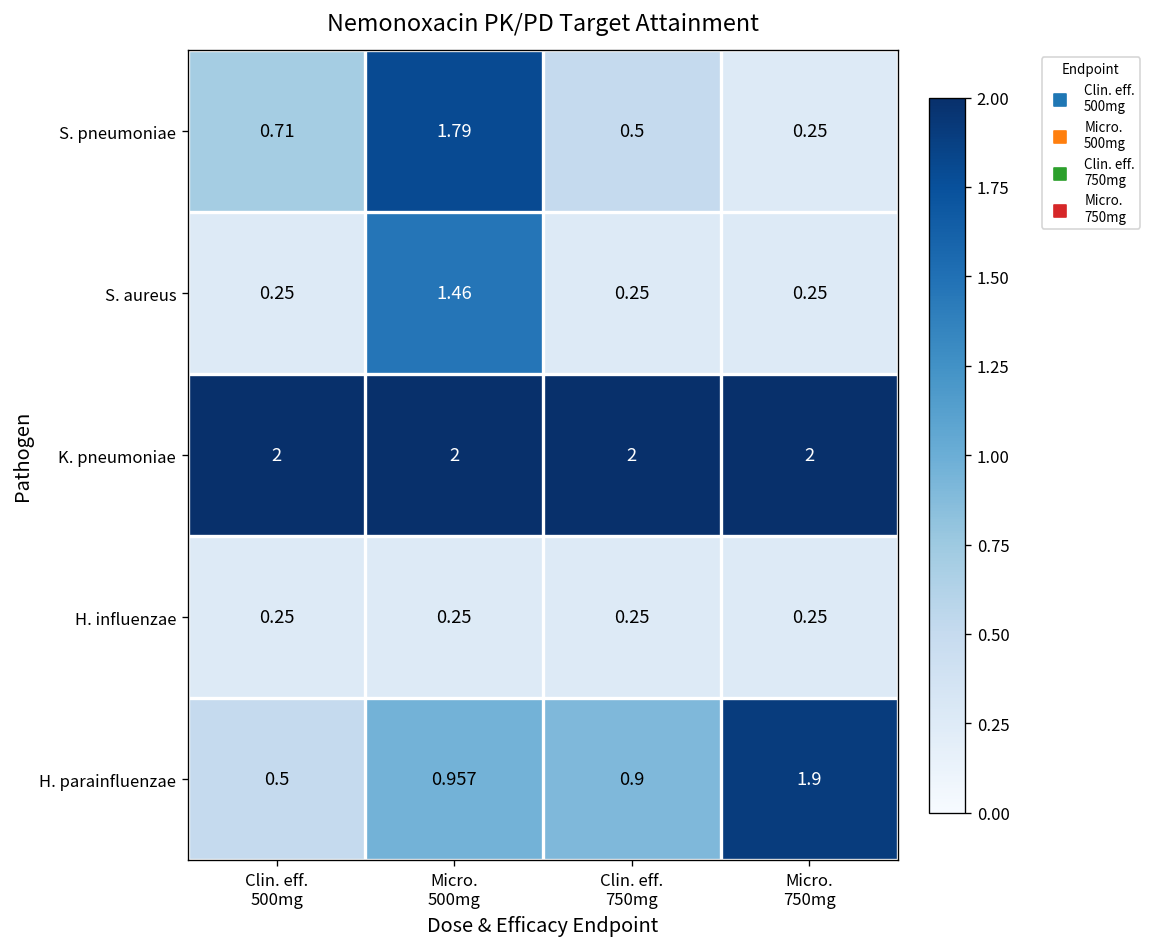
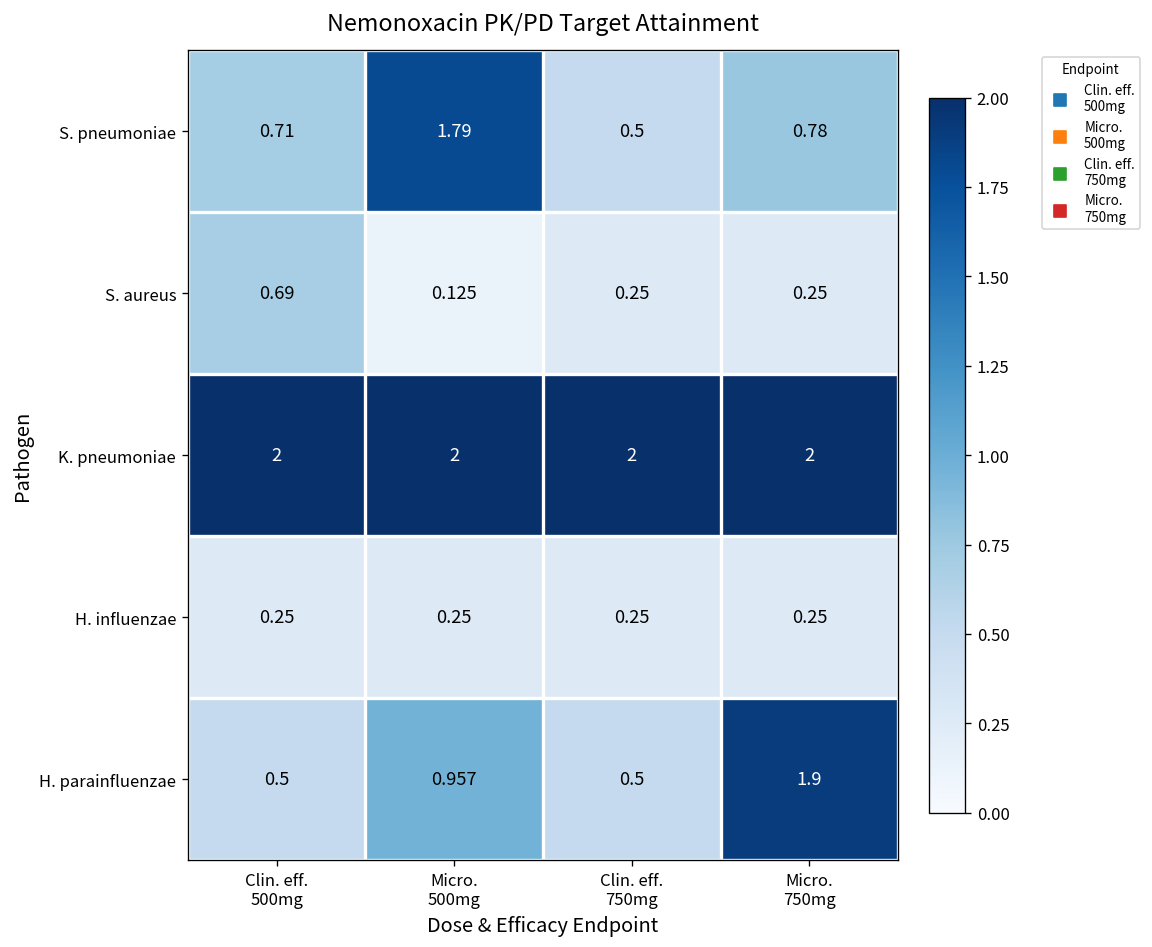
  {
    "S. pneumoniae": {
      "Clin. eff. 500mg": 0.71,
      "Micro. 500mg": 1.79,
      "Clin. eff. 750mg": 0.5,
-     "Micro. 750mg": 0.25
+     "Micro. 750mg": 0.78
    },
    "S. aureus": {
-     "Clin. eff. 500mg": 0.25,
-     "Micro. 500mg": 1.46,
+     "Clin. eff. 500mg": 0.69,
+     "Micro. 500mg": 0.125,
      "Clin. eff. 750mg": 0.25,
      "Micro. 750mg": 0.25
    },
    "K. pneumoniae": {
      "Clin. eff. 500mg": 2,
      "Micro. 500mg": 2,
      "Clin. eff. 750mg": 2,
      "Micro. 750mg": 2
    },
    "H. influenzae": {
      "Clin. eff. 500mg": 0.25,
      "Micro. 500mg": 0.25,
      "Clin. eff. 750mg": 0.25,
      "Micro. 750mg": 0.25
    },
    "H. parainfluenzae": {
      "Clin. eff. 500mg": 0.5,
      "Micro. 500mg": 0.957,
-     "Clin. eff. 750mg": 0.9,
+     "Clin. eff. 750mg": 0.5,
      "Micro. 750mg": 1.9
    }
  }
